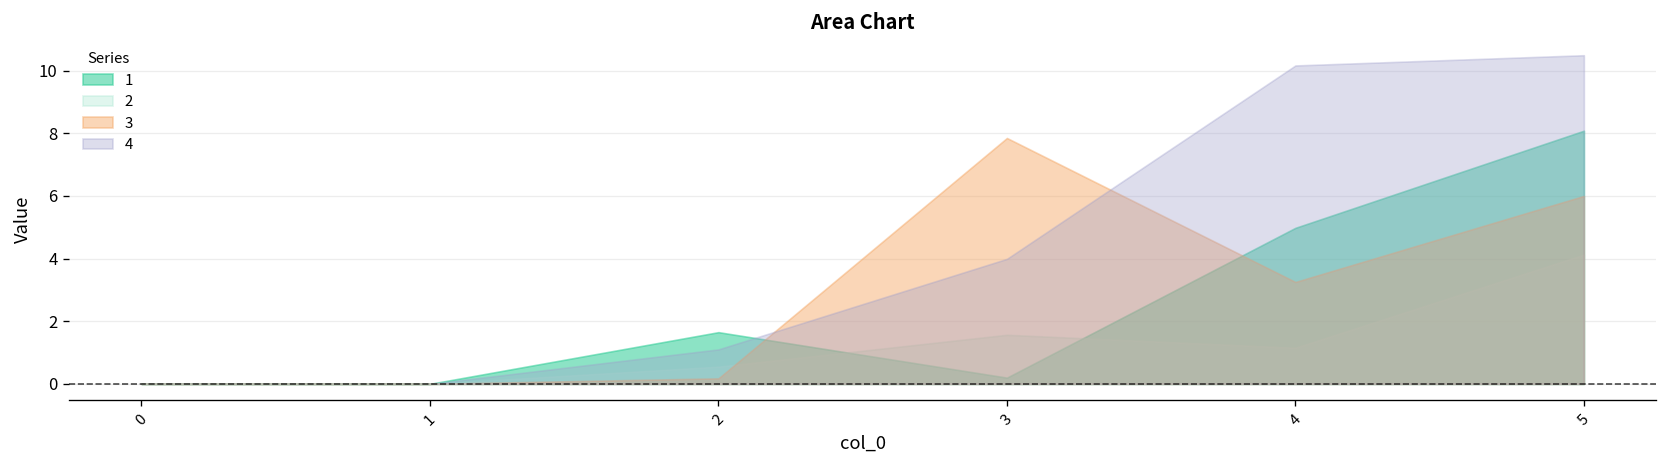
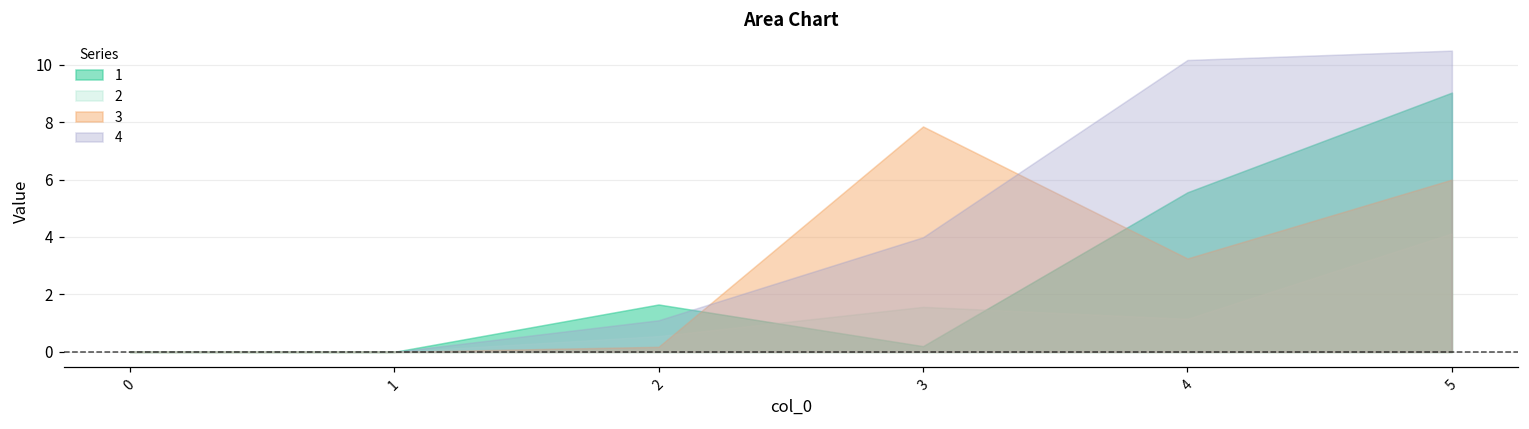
  {
    "1": {
      "2": 1.7,
      "3": 0.2,
-     "4": 5.0,
-     "5": 8.1
+     "4": 5.6,
+     "5": 9.0
    },
    "3": {
      "2": 0.2,
      "3": 7.8,
      "4": 3.3,
      "5": 6.0
    }
  }
